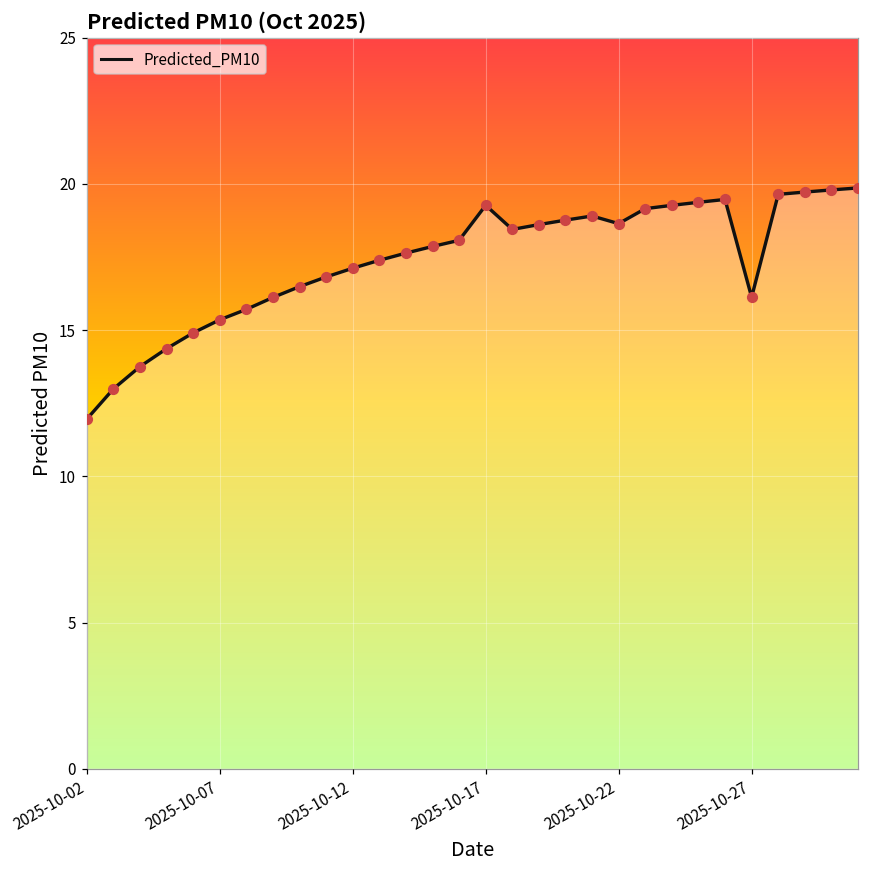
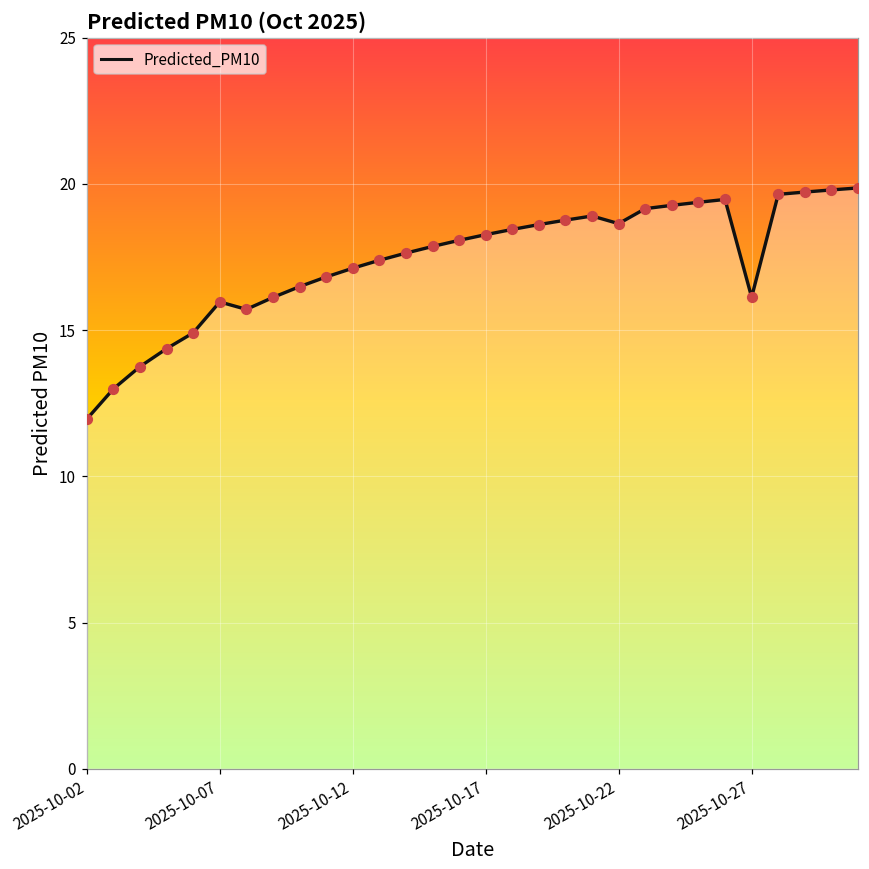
  {
    "2025-10-02": 12.0,
-   "2025-10-07": 15.4,
+   "2025-10-07": 16.0,
    "2025-10-12": 17.1,
-   "2025-10-17": 19.3,
+   "2025-10-17": 18.3,
    "2025-10-22": 18.6,
    "2025-10-27": 16.1
  }
